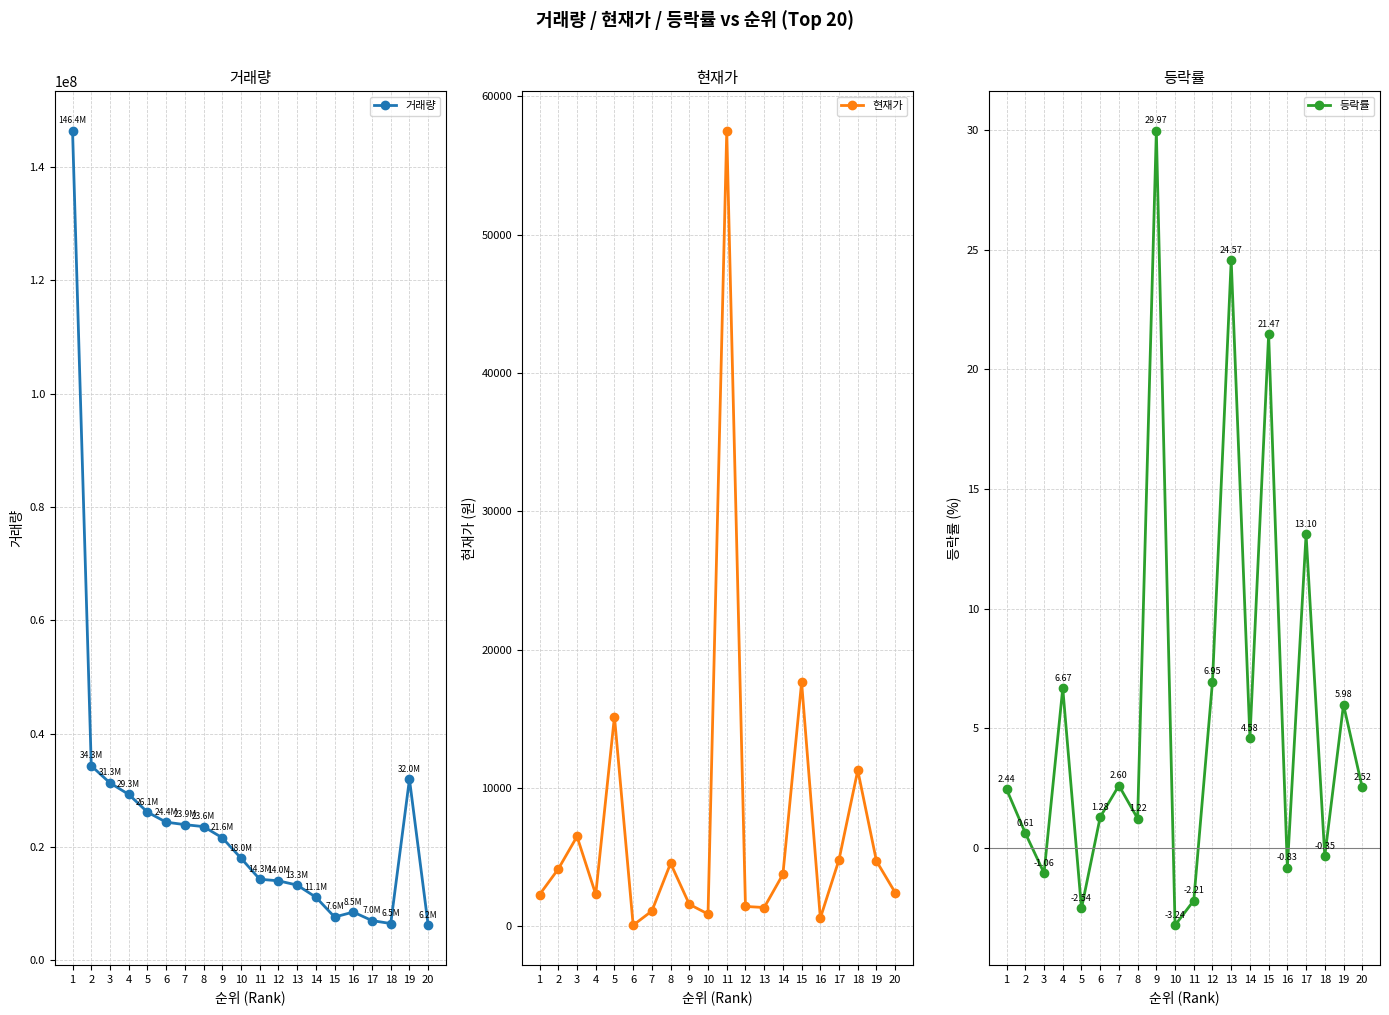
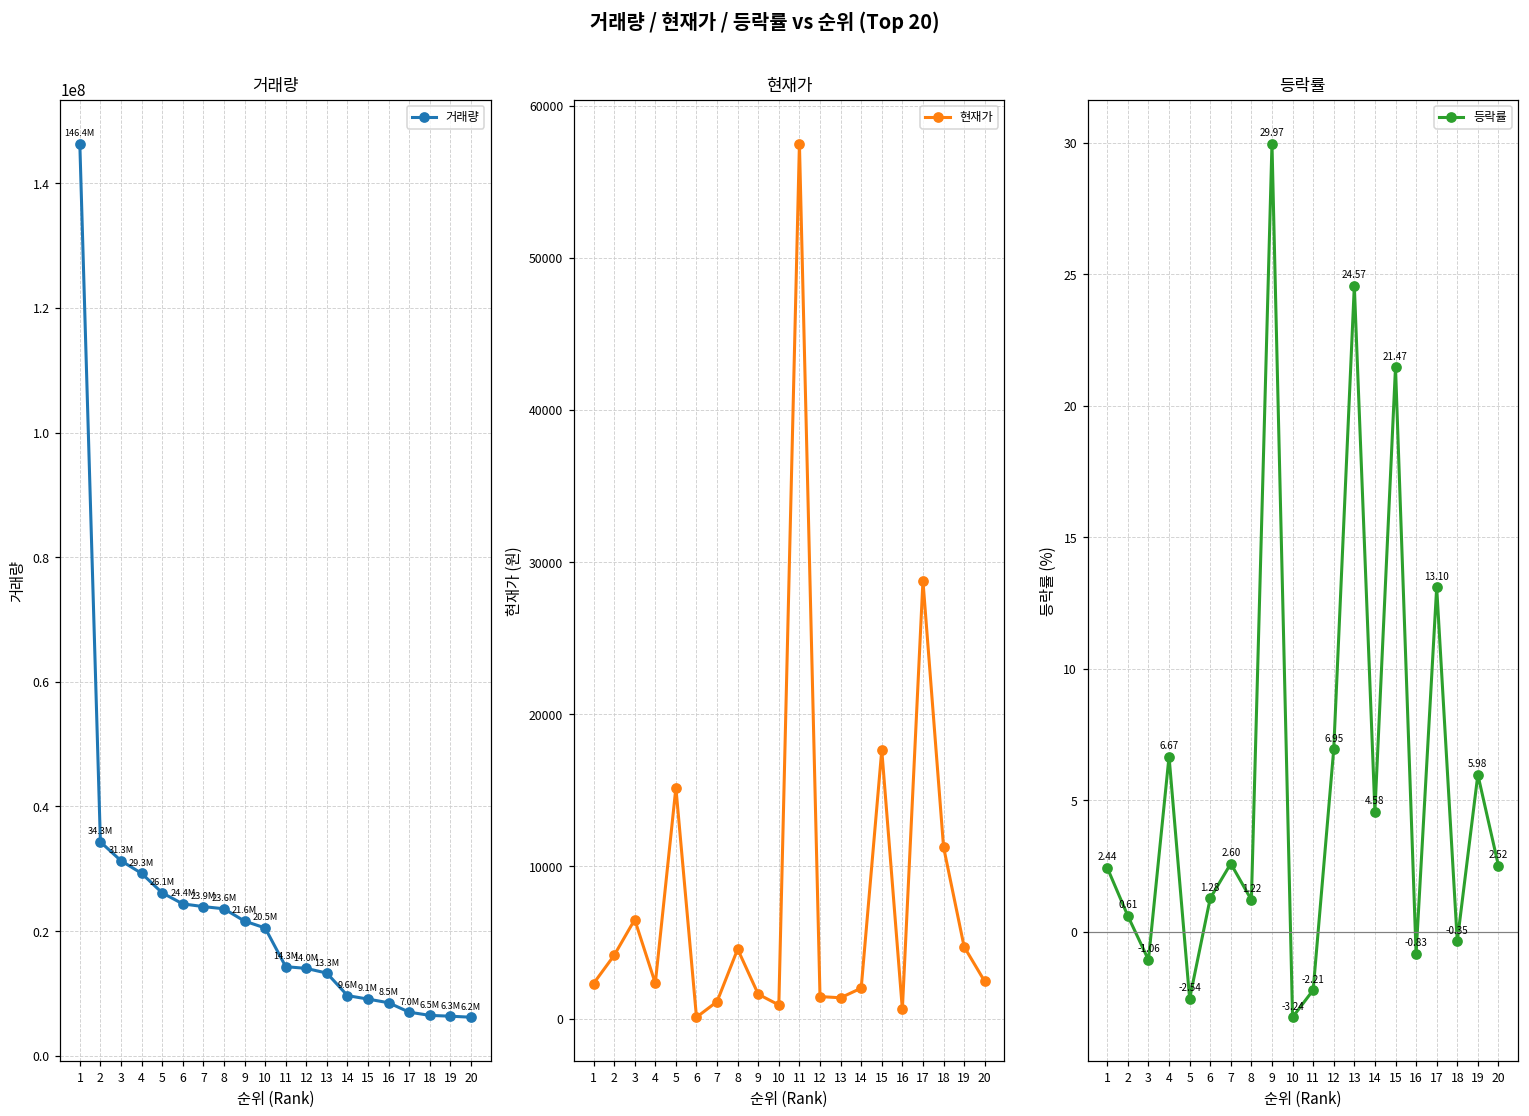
  {
    "거래량": {
      "1": "146.4M",
      "2": "34.3M",
      "3": "31.3M",
      "4": "29.3M",
      "5": "26.1M",
      "6": "24.4M",
      "9": "21.6M",
-     "10": "18.0M",
+     "10": "20.5M",
      "13": "13.3M",
-     "14": "11.1M",
-     "15": "7.6M",
+     "14": "9.6M",
+     "15": "9.1M",
      "16": "8.5M",
      "17": "7.0M",
      "18": "6.5M",
-     "19": "32.0M",
+     "19": "6.3M",
      "20": "6.2M"
    },
    "현재가": {
      "1": "2300",
      "2": "4200",
      "3": "6500",
      "4": "2300",
      "5": "15200",
      "6": "100",
      "7": "1100",
      "8": "4600",
      "9": "1600",
      "10": "900",
      "11": "57500",
      "12": "1400",
      "13": "1400",
-     "14": "3800",
+     "14": "2000",
      "15": "17600",
      "16": "600",
-     "17": "4800",
+     "17": "28800",
      "18": "11300",
      "19": "4700",
      "20": "2400"
    },
    "등락률": {
      "1": "2.44",
      "2": "0.61",
      "3": "-1.06",
      "4": "6.67",
      "5": "-2.54",
      "6": "1.28",
      "7": "2.60",
      "8": "1.22",
      "9": "29.97",
      "10": "-3.24",
      "11": "-2.21",
      "12": "6.95",
      "13": "24.57",
      "14": "4.58",
      "15": "21.47",
      "16": "-0.83",
      "17": "13.10",
      "18": "-0.35",
      "19": "5.98",
      "20": "2.52"
    }
  }
